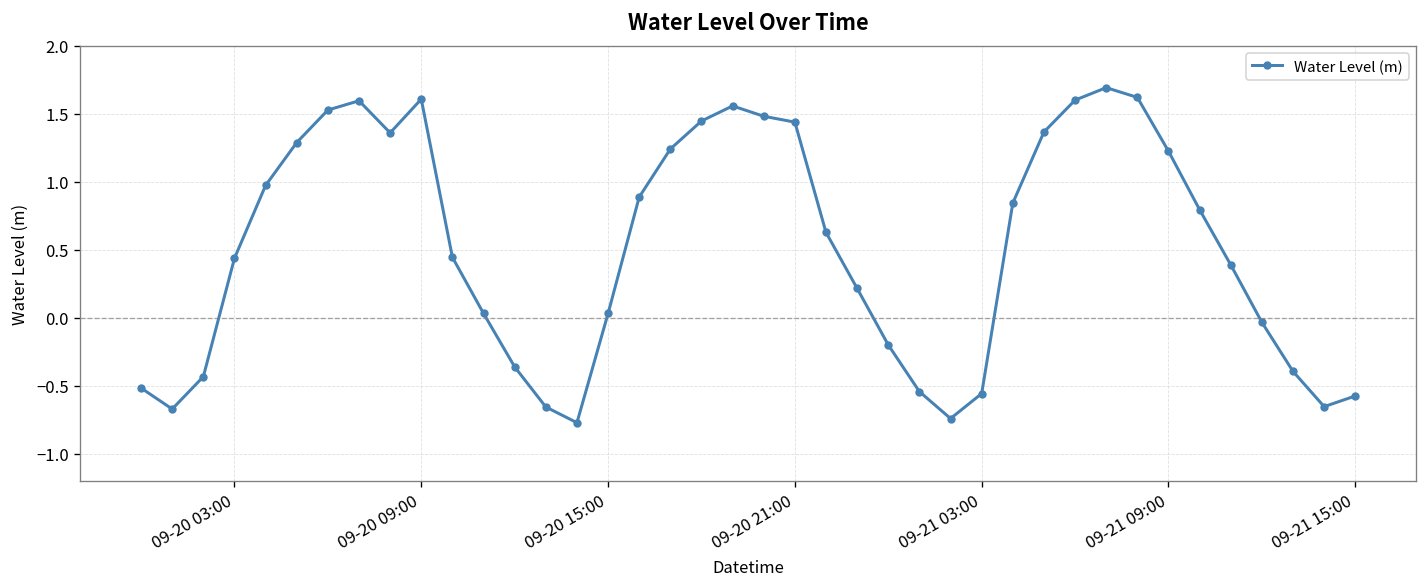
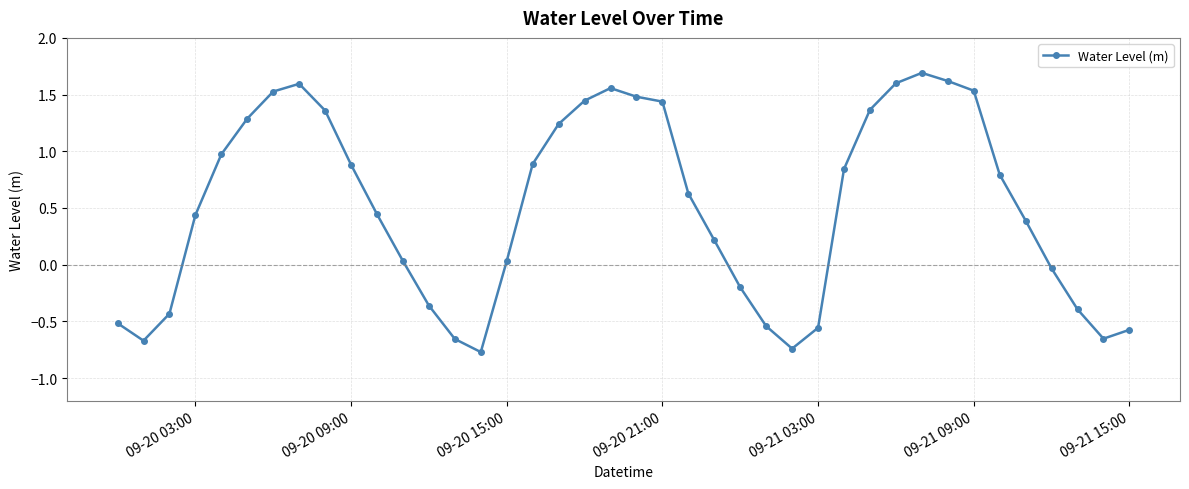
  {
    "09-20 03:00": 0.44,
-   "09-20 09:00": 1.61,
+   "09-20 09:00": 0.88,
    "09-20 15:00": 0.03,
    "09-20 21:00": 1.44,
    "09-21 03:00": -0.56,
-   "09-21 09:00": 1.22,
+   "09-21 09:00": 1.53,
    "09-21 15:00": -0.57
  }
